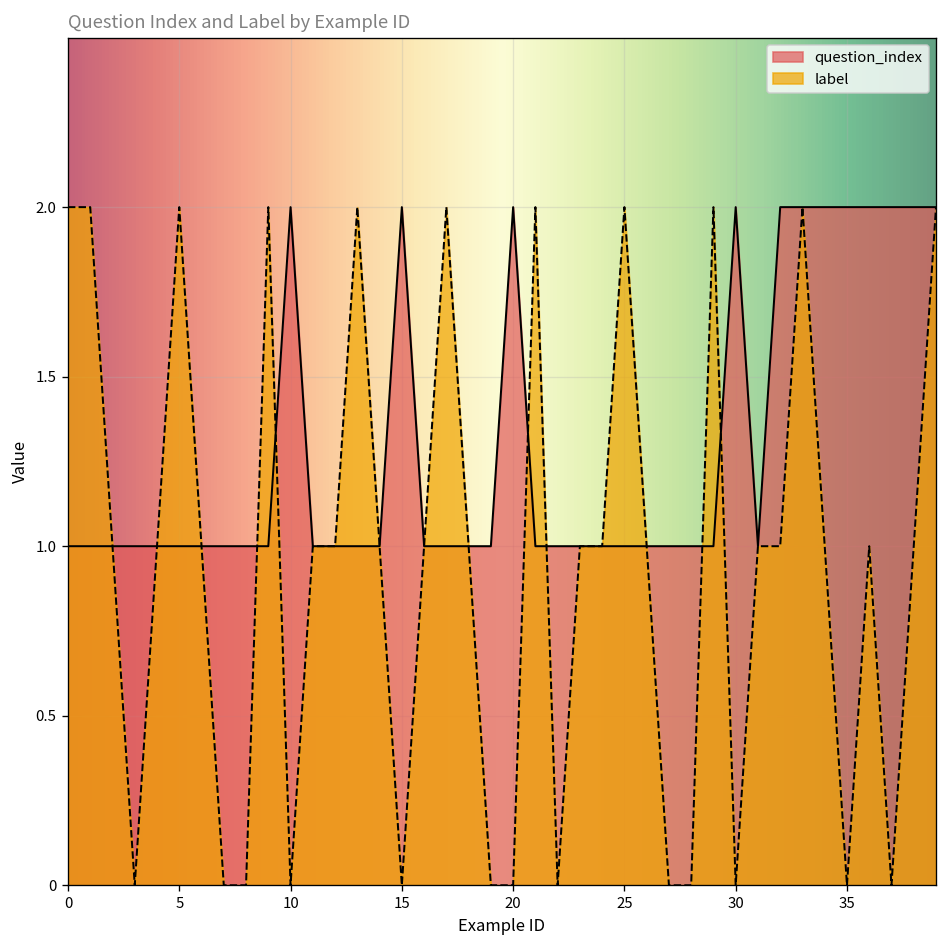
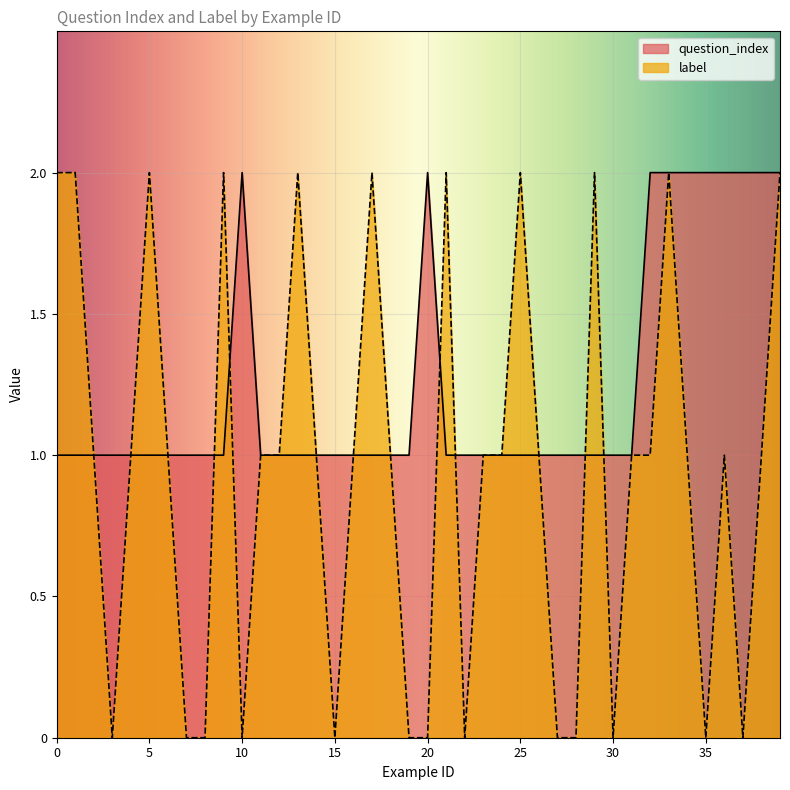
  {
    "question_index": {
      "0": 1,
      "5": 1,
      "10": 2,
-     "15": 2,
+     "15": 1,
      "20": 2,
      "25": 1,
-     "30": 2,
+     "30": 1,
      "35": 2
    },
    "label": {
      "0": 2,
      "5": 2,
      "10": 0,
      "15": 0,
      "20": 0,
      "25": 2,
      "30": 0,
      "35": 0
    }
  }
